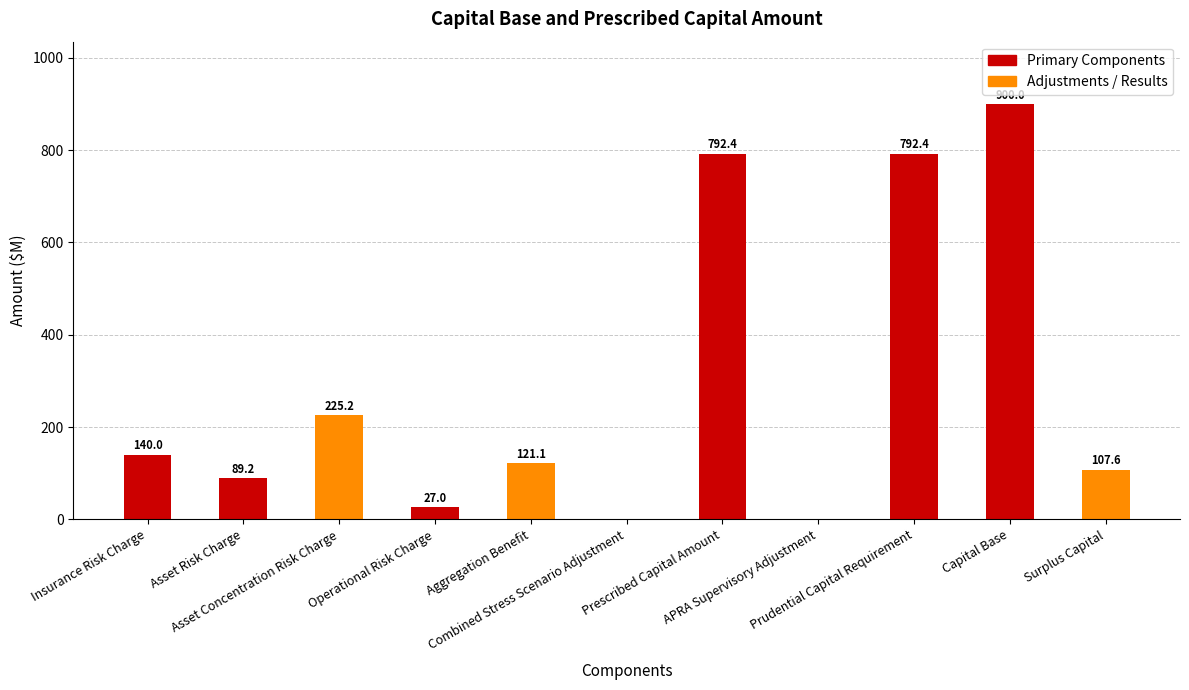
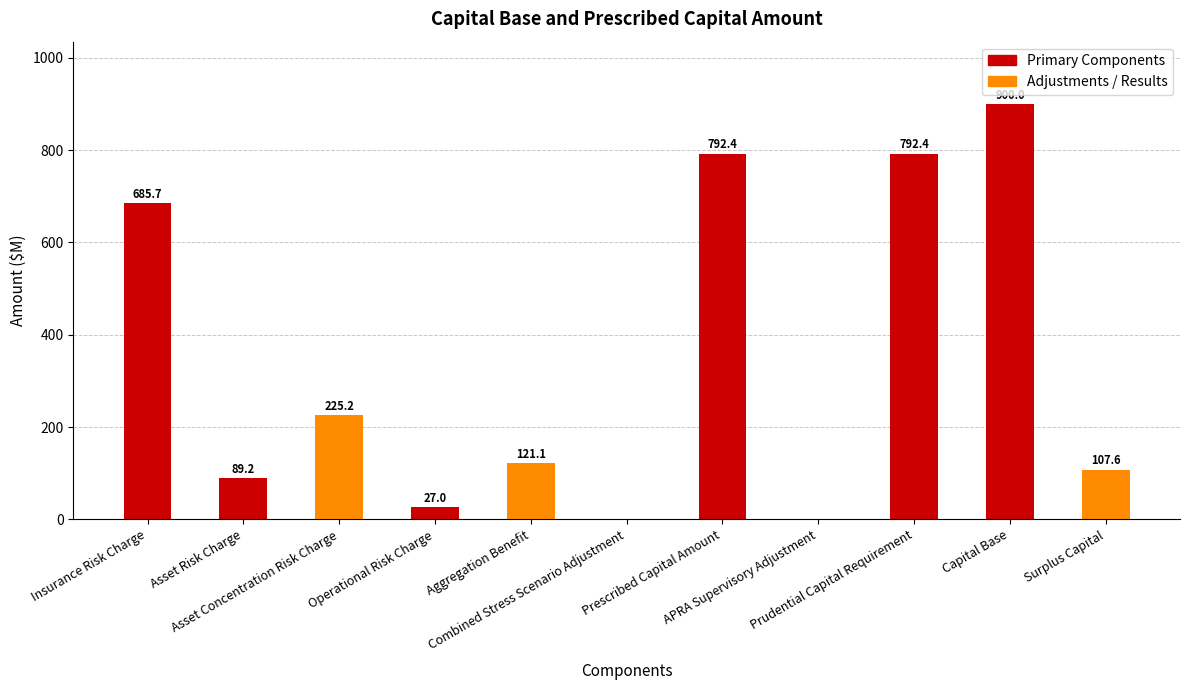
  {
-   "Insurance Risk Charge": 140.0,
+   "Insurance Risk Charge": 685.7,
    "Asset Risk Charge": 89.2,
    "Asset Concentration Risk Charge": 225.2,
    "Operational Risk Charge": 27.0,
    "Aggregation Benefit": 121.1,
    "Prescribed Capital Amount": 792.4,
    "Prudential Capital Requirement": 792.4,
    "Surplus Capital": 107.6
  }
